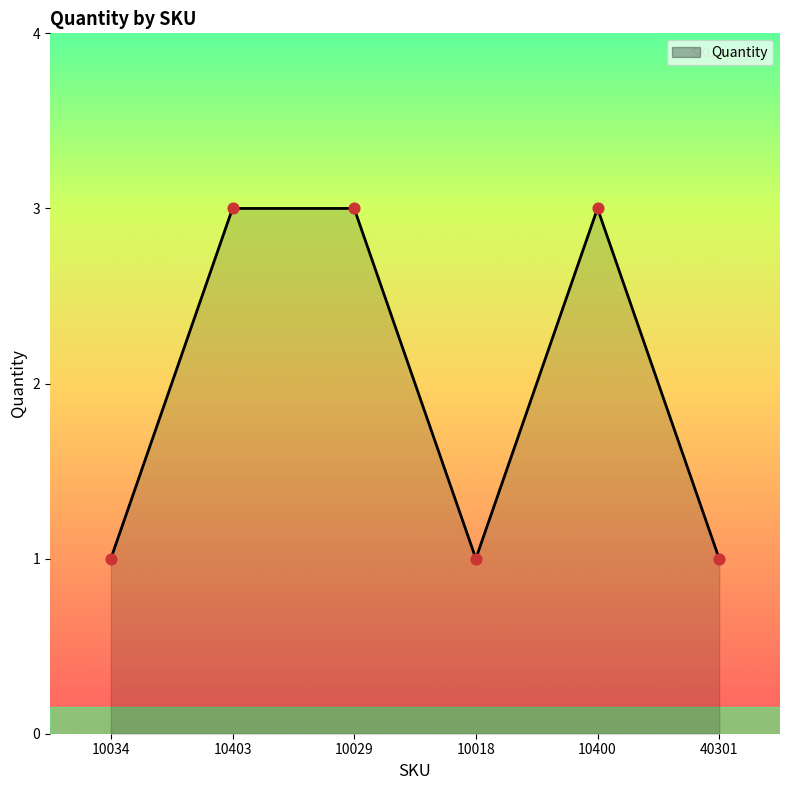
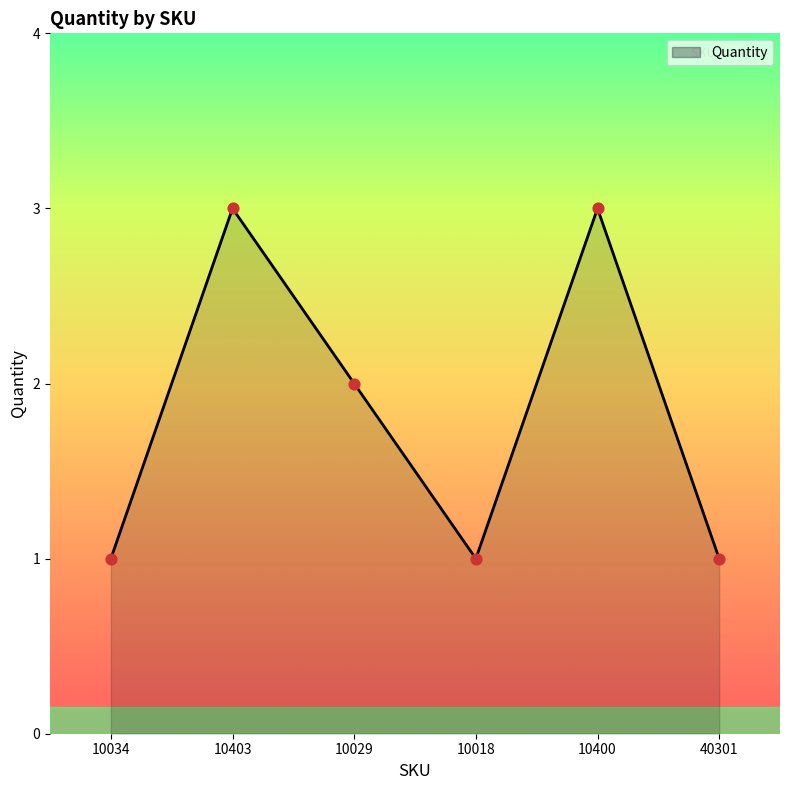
  {
    "10034": 1,
    "10403": 3,
-   "10029": 3,
+   "10029": 2,
    "10018": 1,
    "10400": 3,
    "40301": 1
  }
